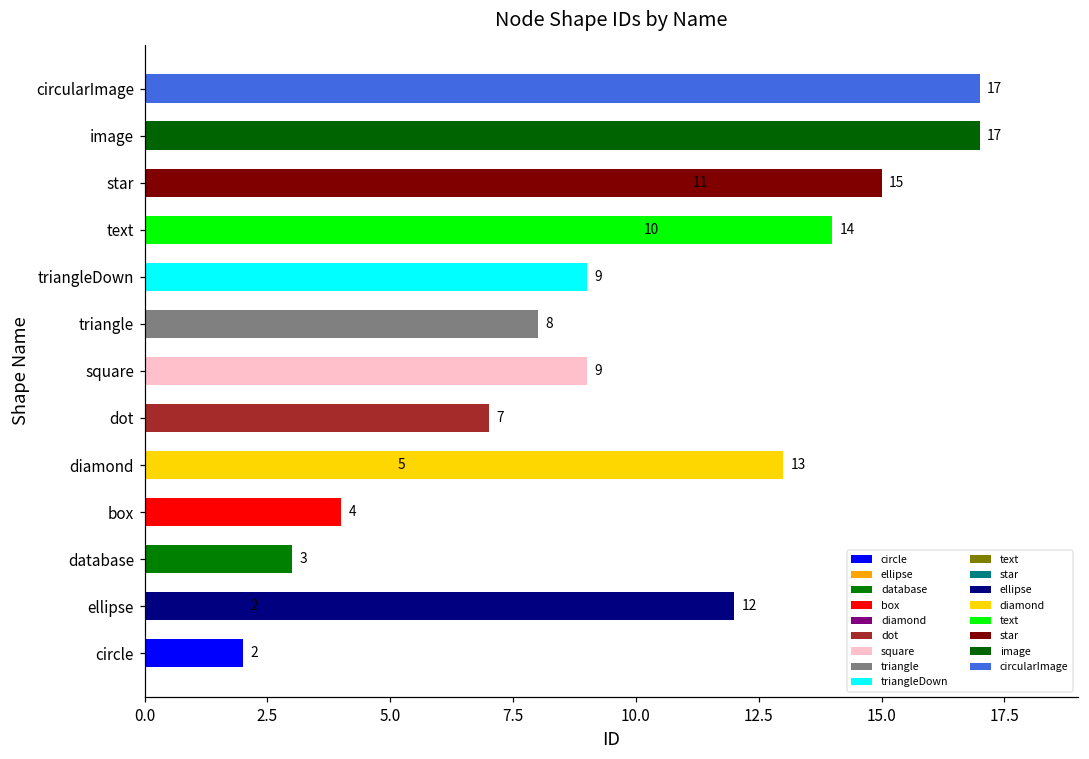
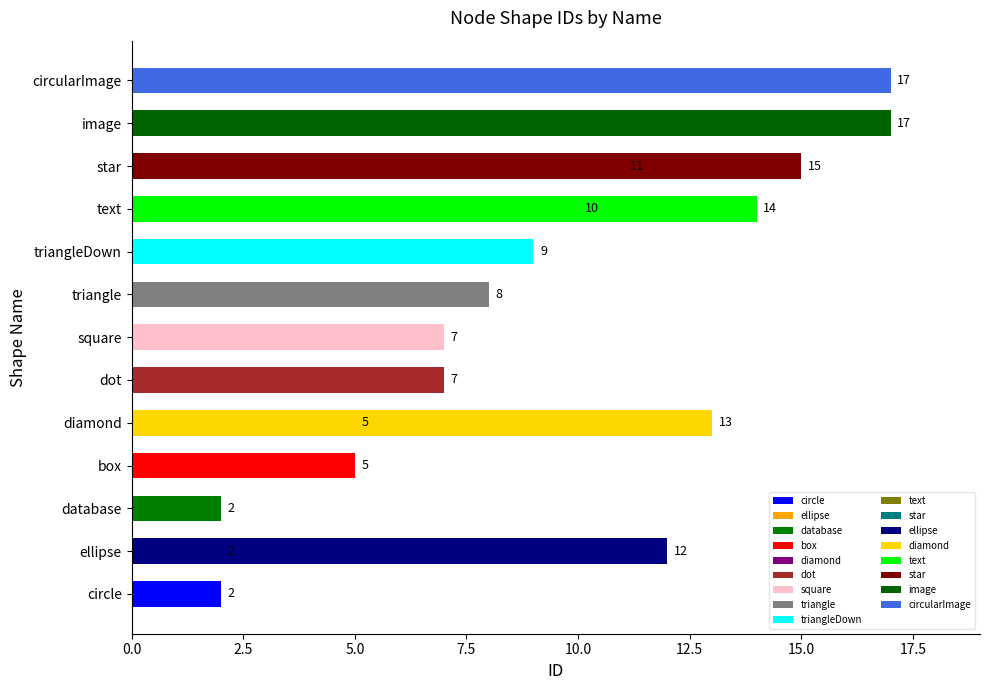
  {
    "circularImage": 17,
    "image": 17,
    "triangleDown": 9,
    "triangle": 8,
-   "square": 9,
+   "square": 7,
    "dot": 7,
-   "box": 4,
-   "database": 3,
+   "box": 5,
+   "database": 2,
    "circle": 2
  }
